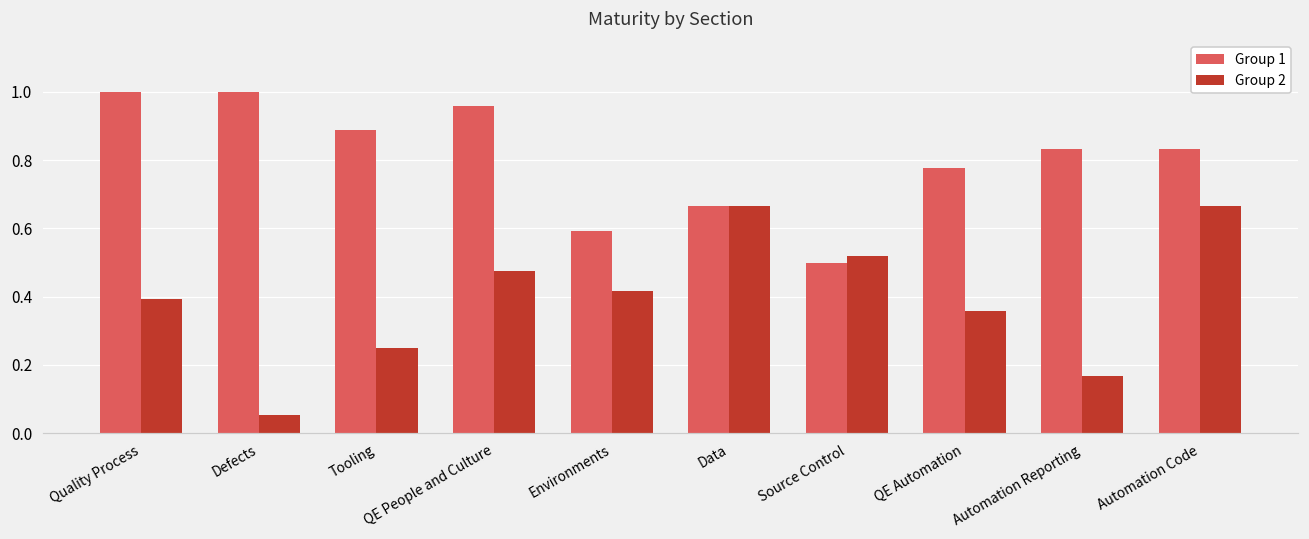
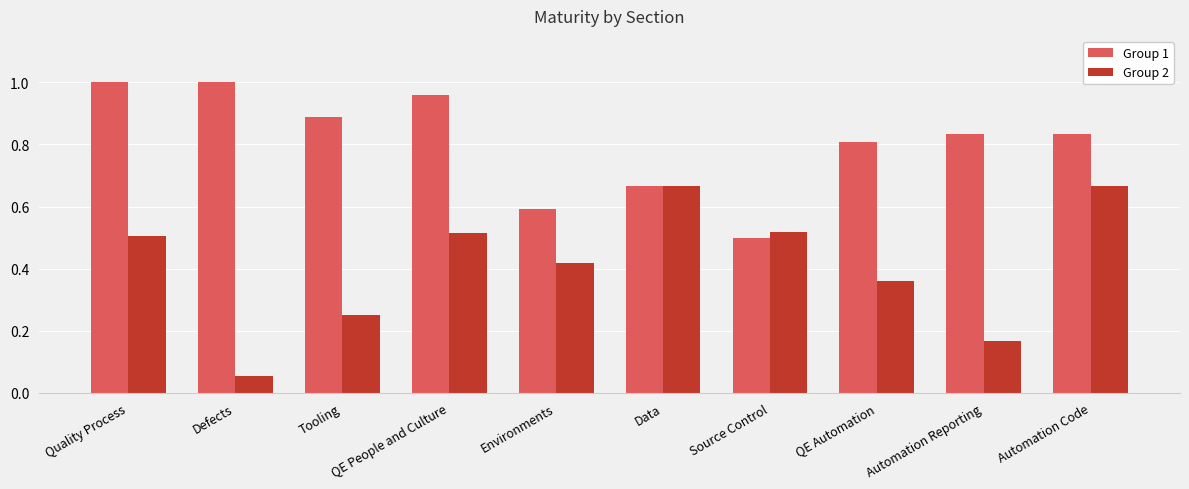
  {
    "Group 1": {
      "Quality Process": 1.00,
      "Defects": 1.00,
      "Tooling": 0.89,
      "QE People and Culture": 0.96,
      "Environments": 0.59,
      "Data": 0.67,
      "Source Control": 0.50,
-     "QE Automation": 0.78,
+     "QE Automation": 0.81,
      "Automation Reporting": 0.83,
      "Automation Code": 0.83
    },
    "Group 2": {
-     "Quality Process": 0.39,
+     "Quality Process": 0.51,
      "Defects": 0.05,
      "Tooling": 0.25,
-     "QE People and Culture": 0.48,
+     "QE People and Culture": 0.51,
      "Environments": 0.42,
      "Data": 0.67,
      "Source Control": 0.52,
      "QE Automation": 0.36,
      "Automation Reporting": 0.17,
      "Automation Code": 0.67
    }
  }
